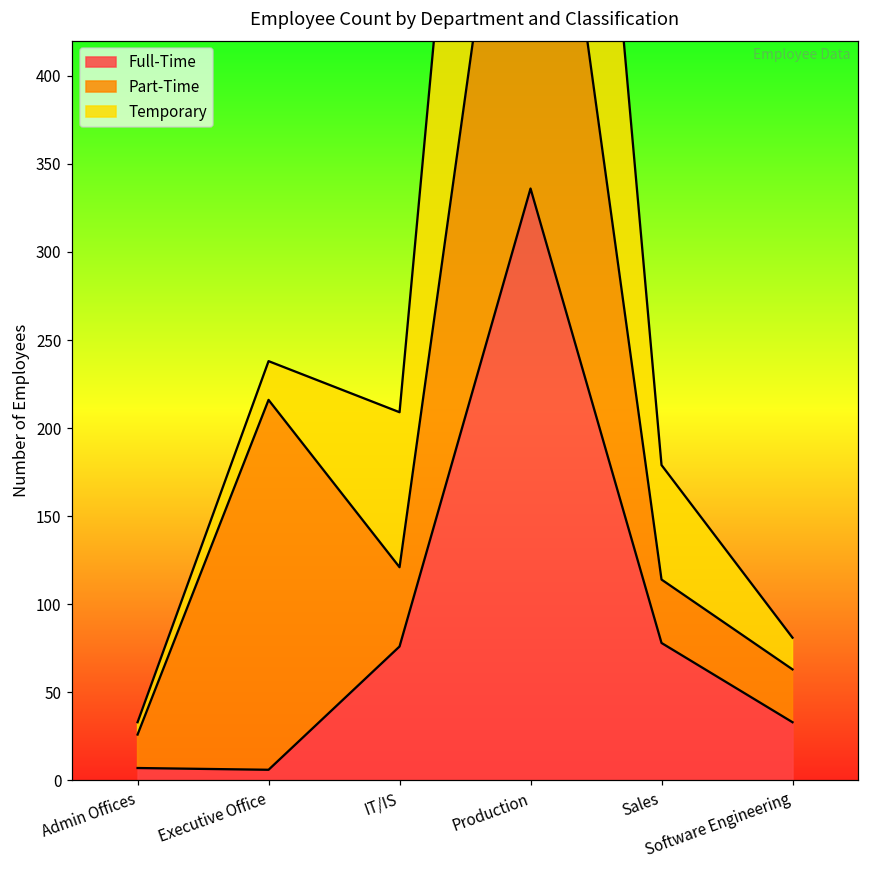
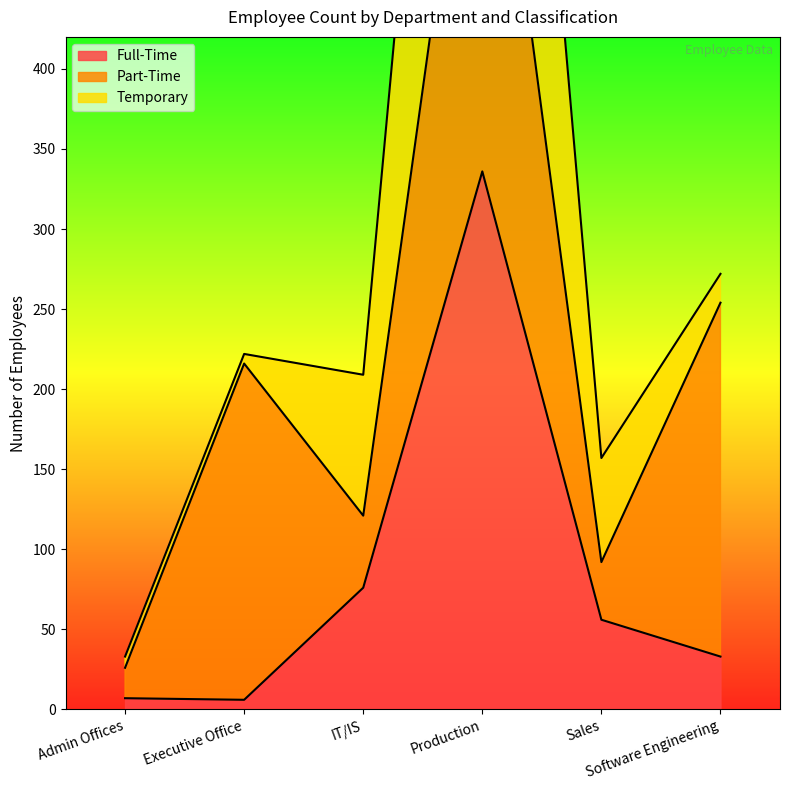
  {
    "Full-Time": {
      "Admin Offices": 7,
      "Executive Office": 6,
      "IT/IS": 76,
      "Production": 336,
-     "Sales": 78,
+     "Sales": 56,
      "Software Engineering": 33
    },
    "Part-Time": {
      "Admin Offices": 19,
      "Executive Office": 210,
      "IT/IS": 45,
      "Sales": 36,
-     "Software Engineering": 30
+     "Software Engineering": 221
    },
    "Temporary": {
      "Admin Offices": 7,
-     "Executive Office": 22,
+     "Executive Office": 6,
      "IT/IS": 88,
      "Sales": 65,
      "Software Engineering": 18
    }
  }
